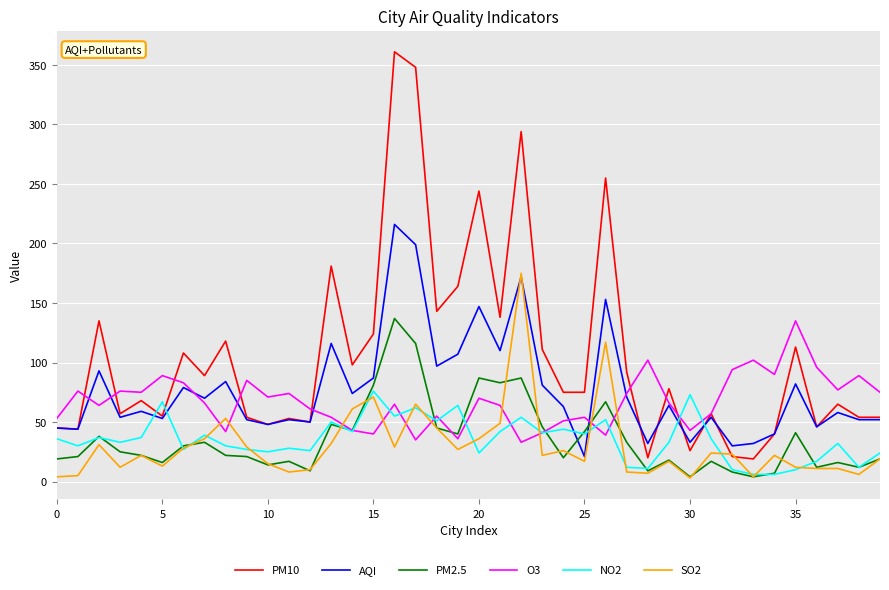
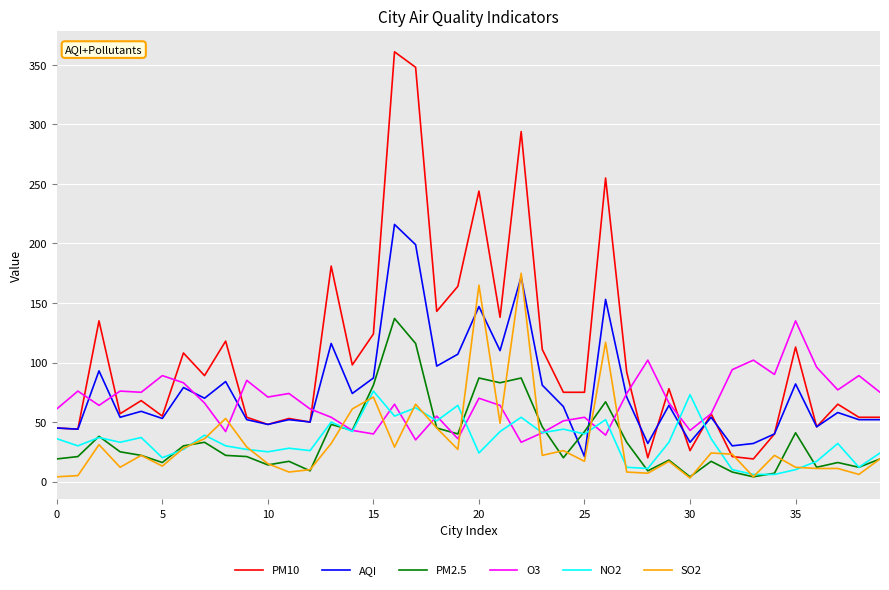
  {
    "PM10": {
      "15": 124,
      "20": 244,
      "25": 75,
      "30": 26,
      "35": 113
    },
    "AQI": {
      "15": 87,
      "20": 147,
      "25": 21,
      "30": 33,
      "35": 82
    },
    "PM2.5": {
      "0": 19,
      "5": 16,
      "15": 81,
      "20": 87,
      "35": 41
    },
    "O3": {
-     "0": 53,
+     "0": 61,
      "5": 89,
      "10": 71,
      "15": 40,
      "20": 70,
      "25": 54,
      "30": 43,
      "35": 135
    },
    "NO2": {
      "0": 36,
-     "5": 67,
+     "5": 20,
      "10": 25,
      "15": 76,
      "20": 24,
      "30": 73
    },
    "SO2": {
      "0": 4,
      "5": 13,
      "15": 71,
-     "20": 36,
+     "20": 165,
      "25": 17
    }
  }
